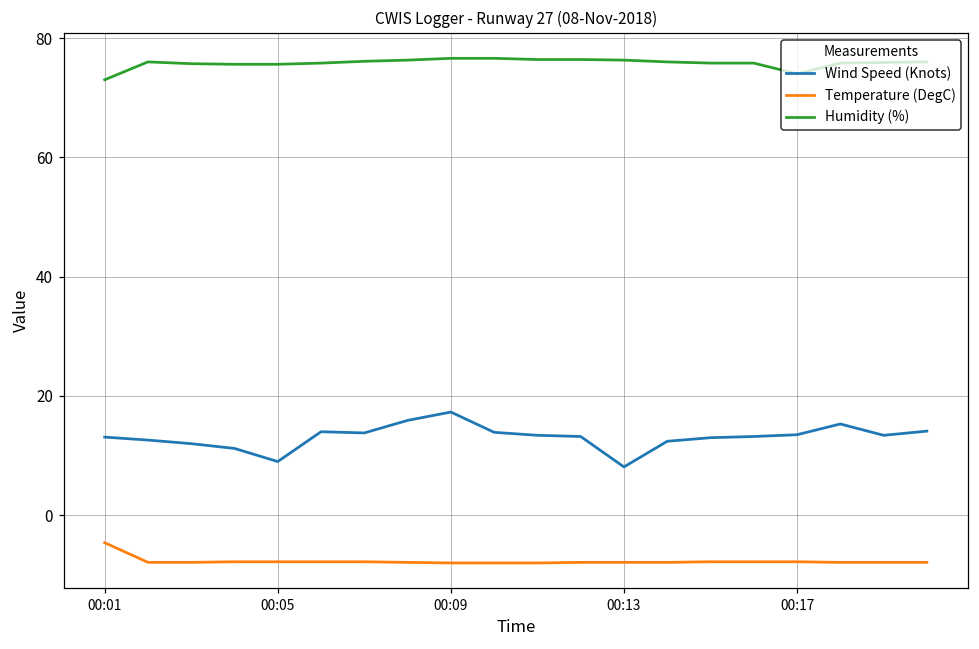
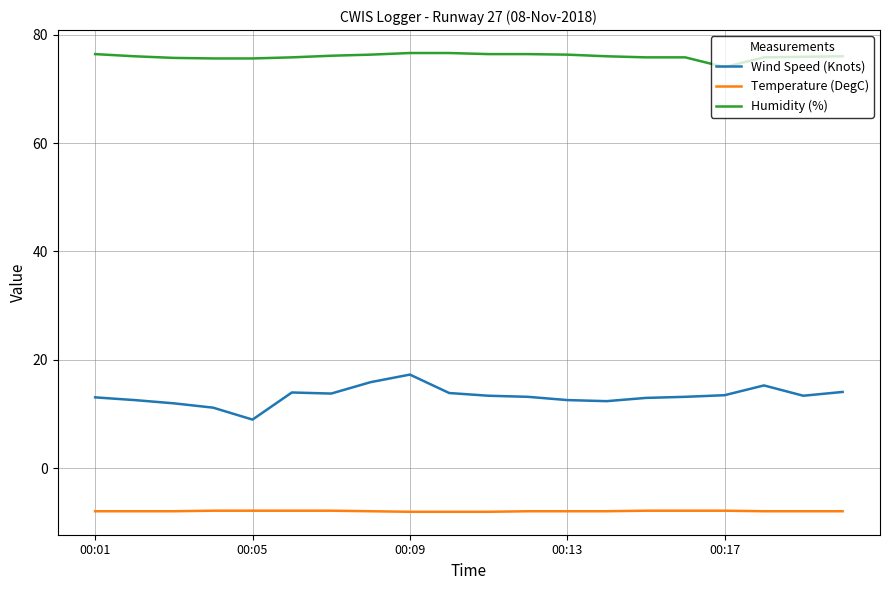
  {
    "Wind Speed (Knots)": {
      "00:01": 13,
      "00:05": 9,
      "00:09": 17,
-     "00:13": 8,
+     "00:13": 13,
      "00:17": 14
    },
    "Temperature (DegC)": {
-     "00:01": -5,
+     "00:01": -8,
      "00:05": -8,
      "00:09": -8,
      "00:13": -8,
      "00:17": -8
    },
    "Humidity (%)": {
-     "00:01": 73,
+     "00:01": 76,
      "00:05": 76,
      "00:09": 77,
      "00:13": 76
    }
  }
